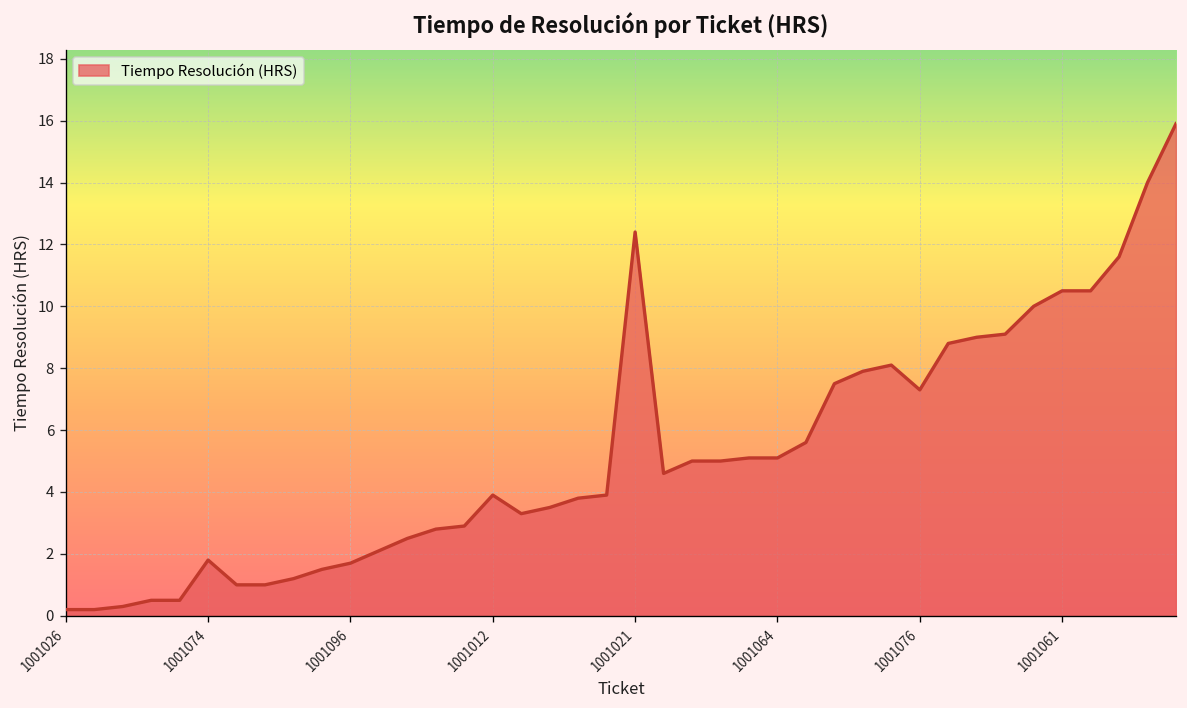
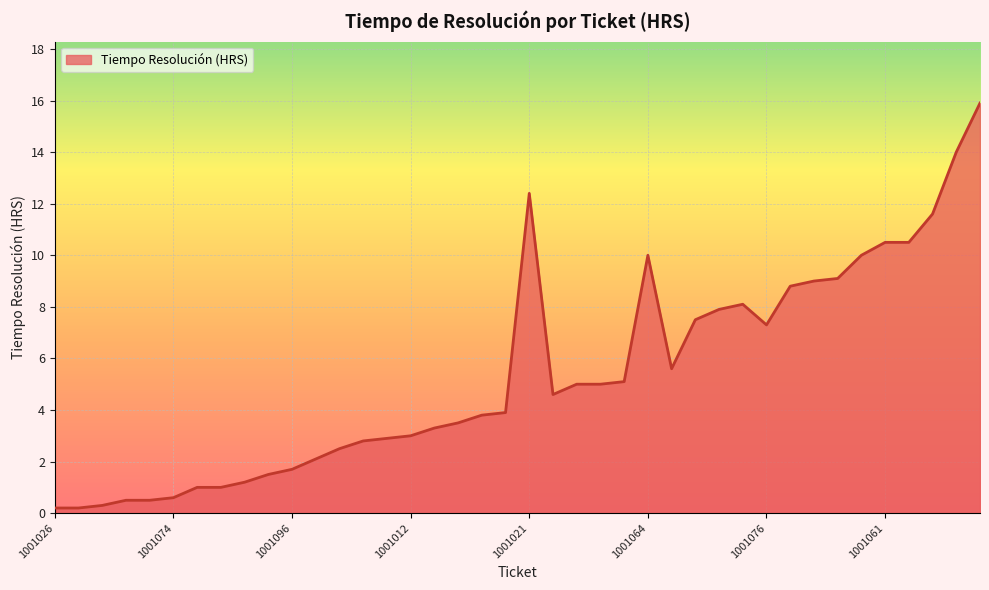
  {
    "1001026": 0.2,
-   "1001074": 1.8,
+   "1001074": 0.6,
    "1001096": 1.7,
-   "1001012": 3.9,
+   "1001012": 3.0,
    "1001021": 12.4,
-   "1001064": 5.1,
+   "1001064": 10.0,
    "1001076": 7.3,
    "1001061": 10.5
  }
